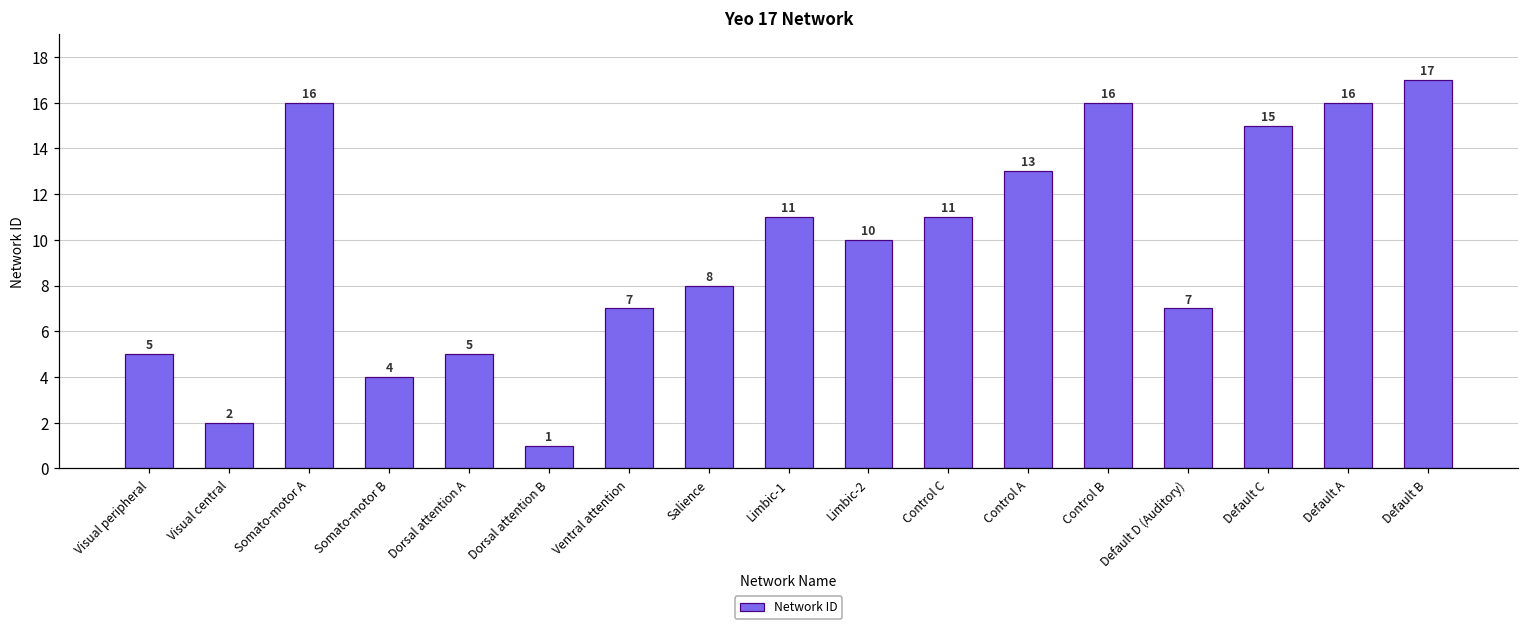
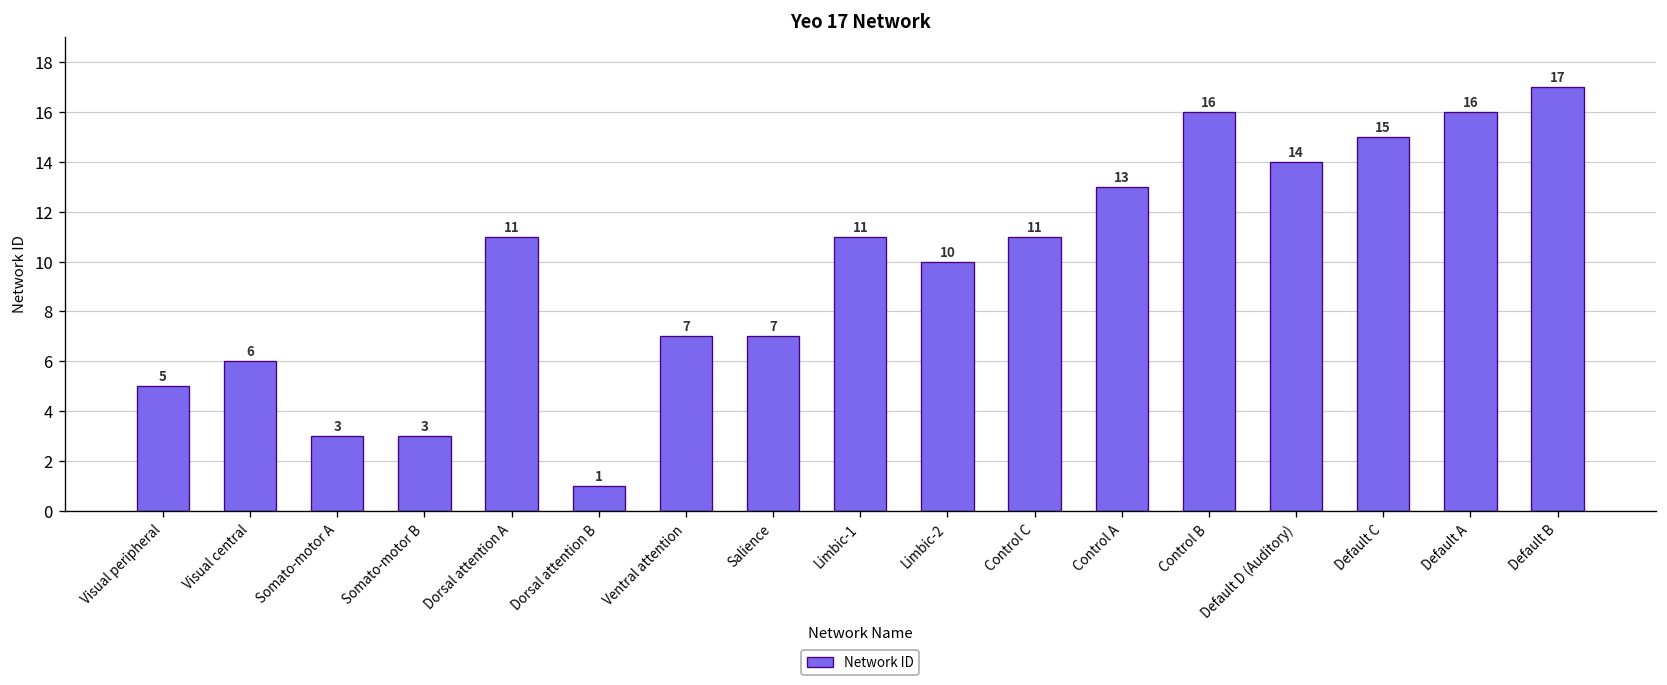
  {
    "Visual peripheral": 5,
-   "Visual central": 2,
-   "Somato-motor A": 16,
-   "Somato-motor B": 4,
-   "Dorsal attention A": 5,
+   "Visual central": 6,
+   "Somato-motor A": 3,
+   "Somato-motor B": 3,
+   "Dorsal attention A": 11,
    "Dorsal attention B": 1,
    "Ventral attention": 7,
-   "Salience": 8,
+   "Salience": 7,
    "Limbic-1": 11,
    "Limbic-2": 10,
    "Control C": 11,
    "Control A": 13,
    "Control B": 16,
-   "Default D (Auditory)": 7,
+   "Default D (Auditory)": 14,
    "Default C": 15,
    "Default A": 16,
    "Default B": 17
  }
